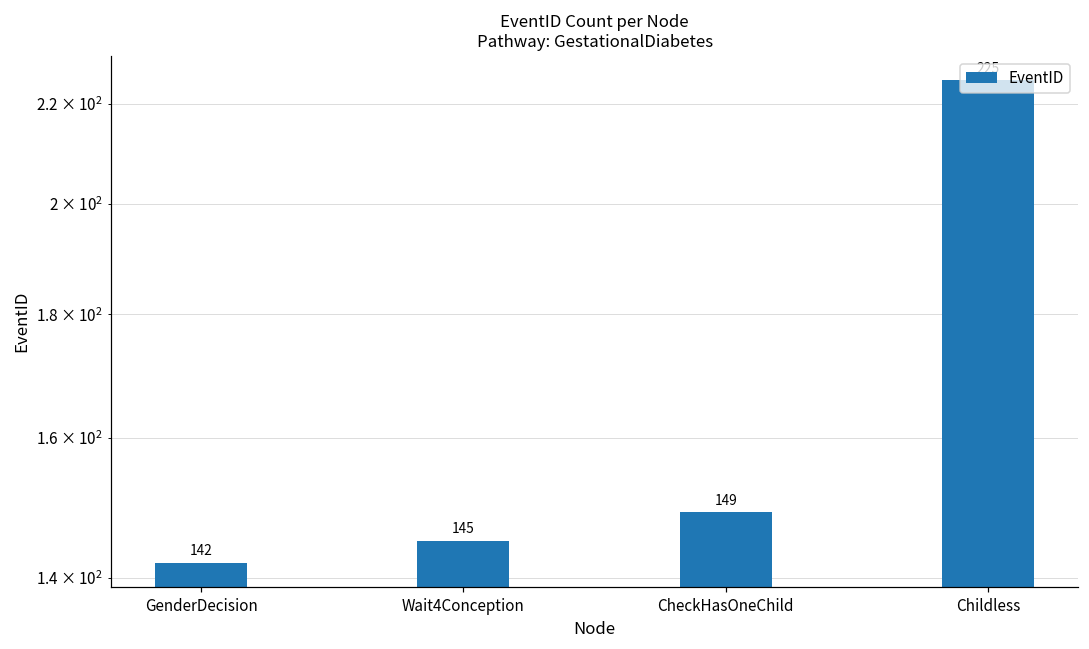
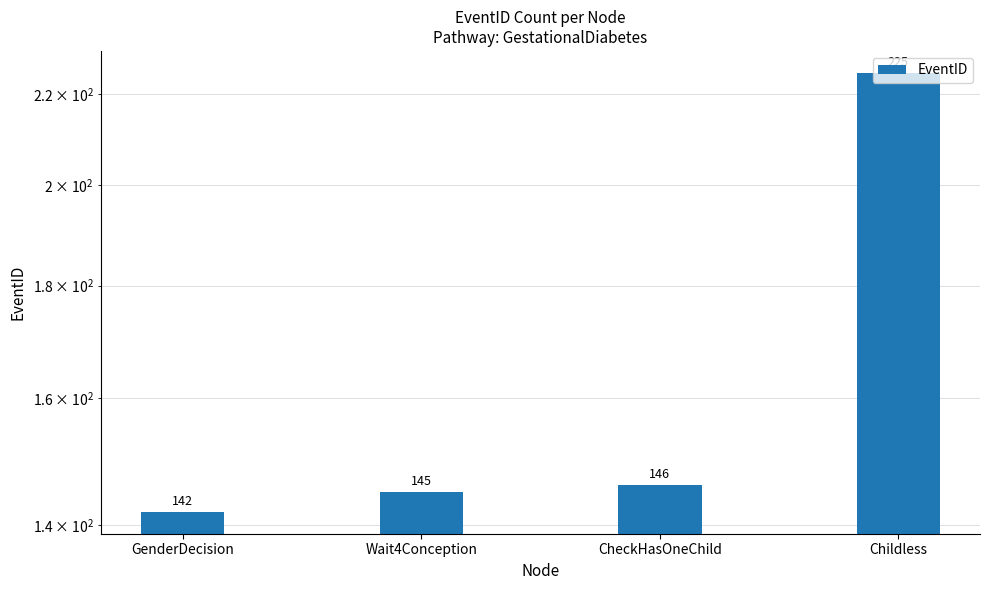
  {
    "GenderDecision": 142,
    "Wait4Conception": 145,
-   "CheckHasOneChild": 149
+   "CheckHasOneChild": 146
  }
